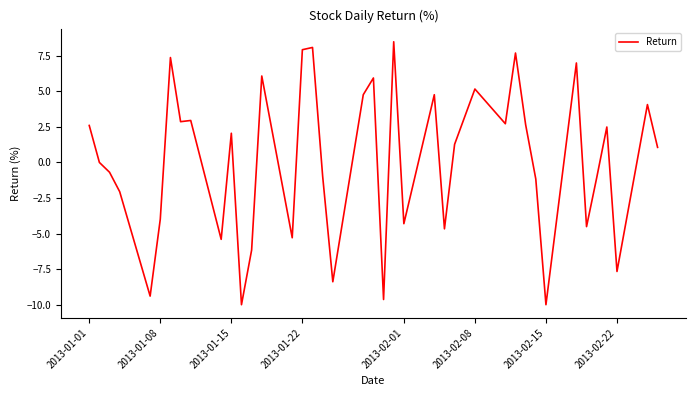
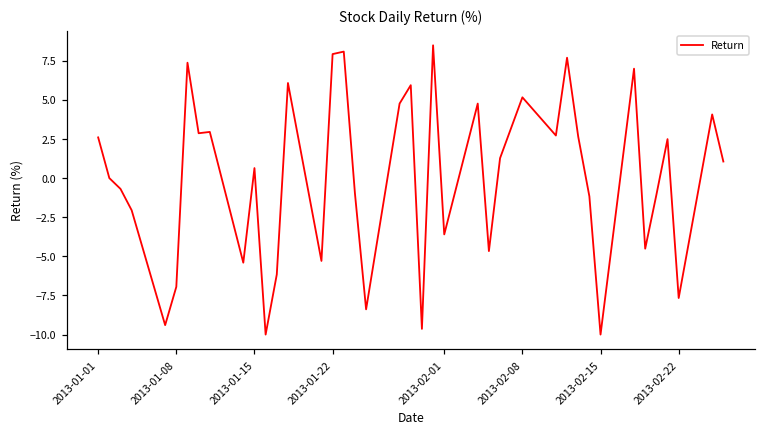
  {
    "2013-01-01": 2.6,
-   "2013-01-08": -4.0,
-   "2013-01-15": 2.1,
+   "2013-01-08": -6.9,
+   "2013-01-15": 0.6,
    "2013-01-22": 7.9,
-   "2013-02-01": -4.3,
+   "2013-02-01": -3.6,
    "2013-02-08": 5.2,
    "2013-02-15": -10.0,
    "2013-02-22": -7.7
  }
